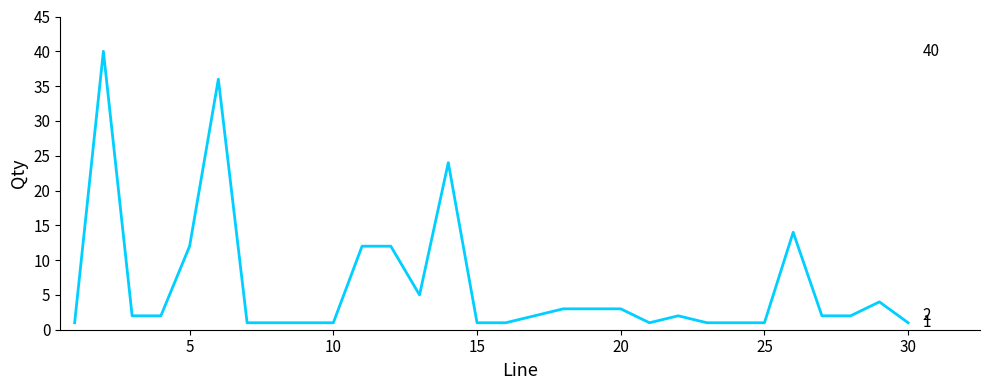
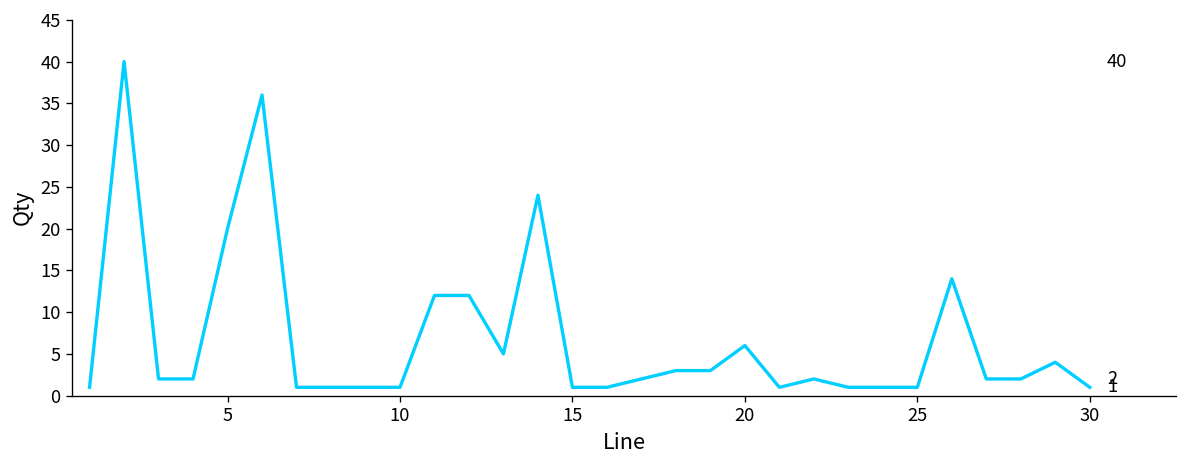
  {
-   "5": 12,
+   "5": 20,
    "10": 1,
    "15": 1,
-   "20": 3,
+   "20": 6,
    "25": 1
  }
